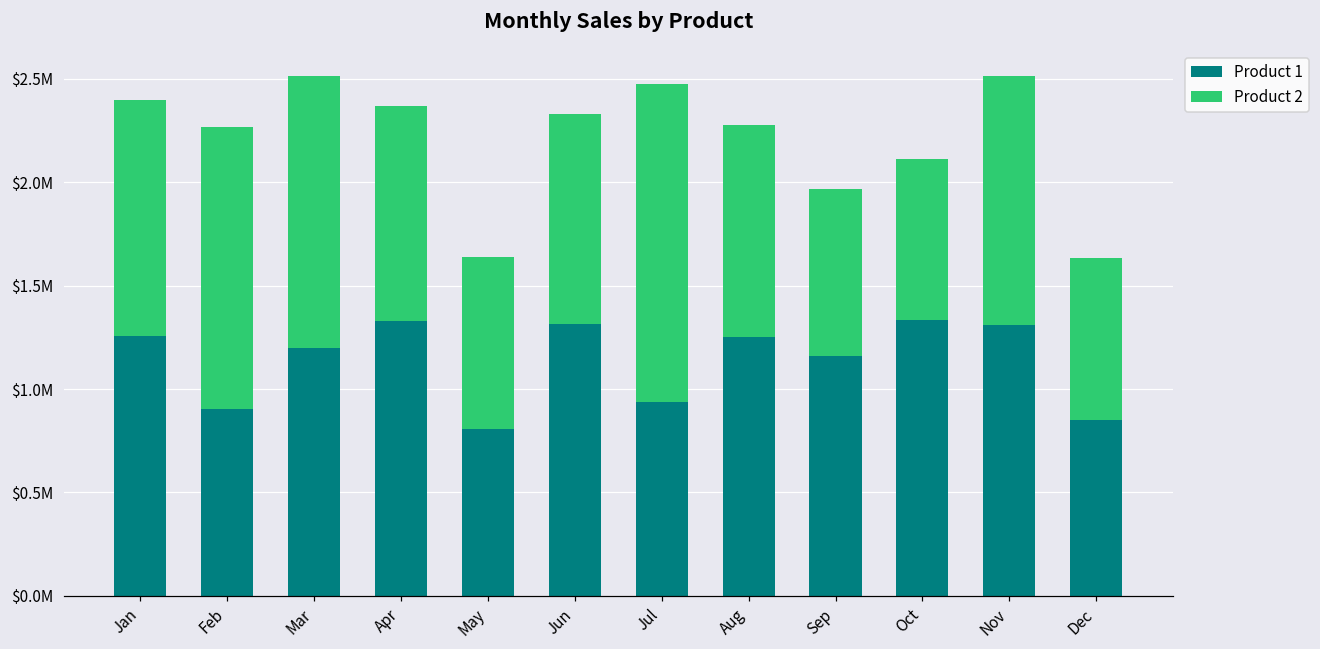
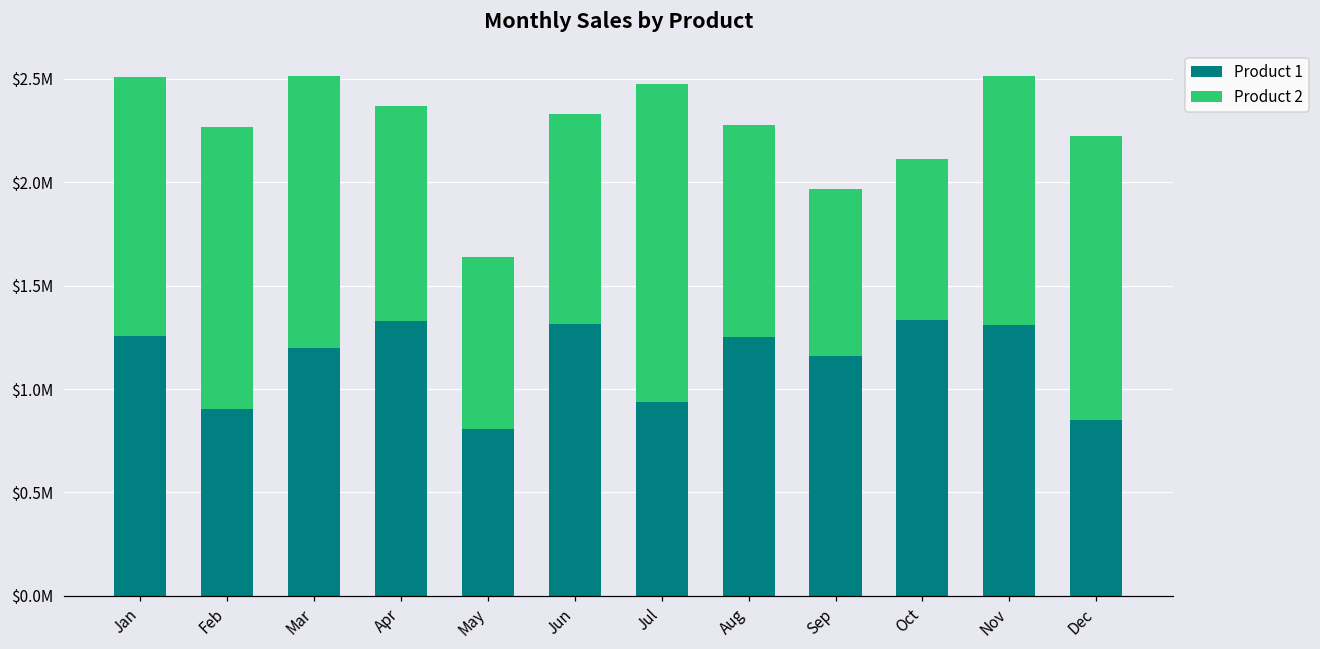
  {
    "Product 1": {
      "Jan": "$1260000",
      "Feb": "$910000",
      "Mar": "$1200000",
      "Apr": "$1330000",
      "May": "$810000",
      "Jun": "$1310000",
      "Jul": "$940000",
      "Aug": "$1250000",
      "Sep": "$1160000",
      "Oct": "$1330000",
      "Nov": "$1310000",
      "Dec": "$850000"
    },
    "Product 2": {
-     "Jan": "$1140000",
+     "Jan": "$1250000",
      "Feb": "$1360000",
      "Mar": "$1310000",
      "Apr": "$1030000",
      "May": "$830000",
      "Jun": "$1020000",
      "Jul": "$1540000",
      "Aug": "$1020000",
      "Sep": "$800000",
      "Oct": "$780000",
      "Nov": "$1200000",
-     "Dec": "$780000"
+     "Dec": "$1370000"
    }
  }
